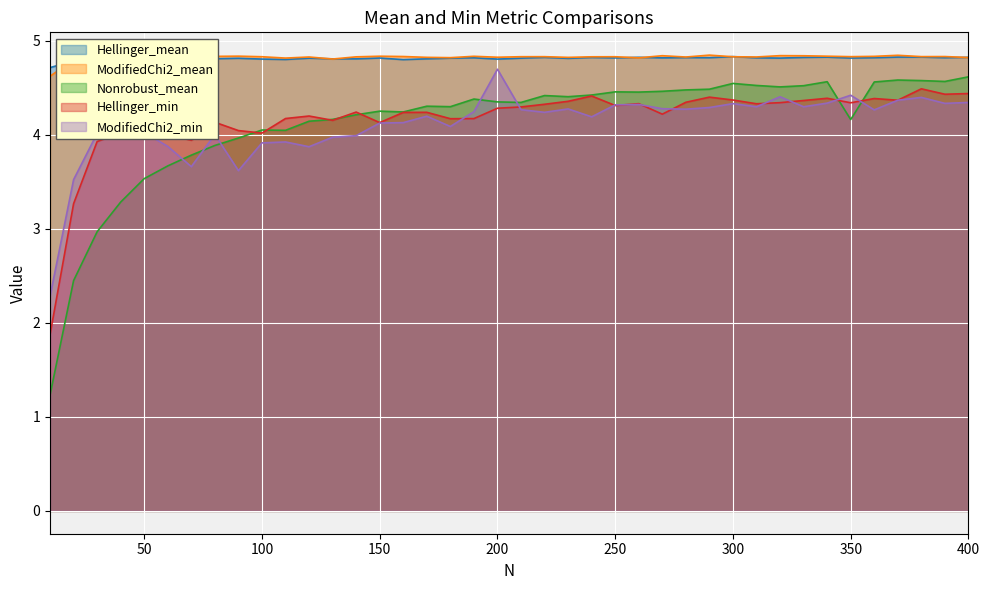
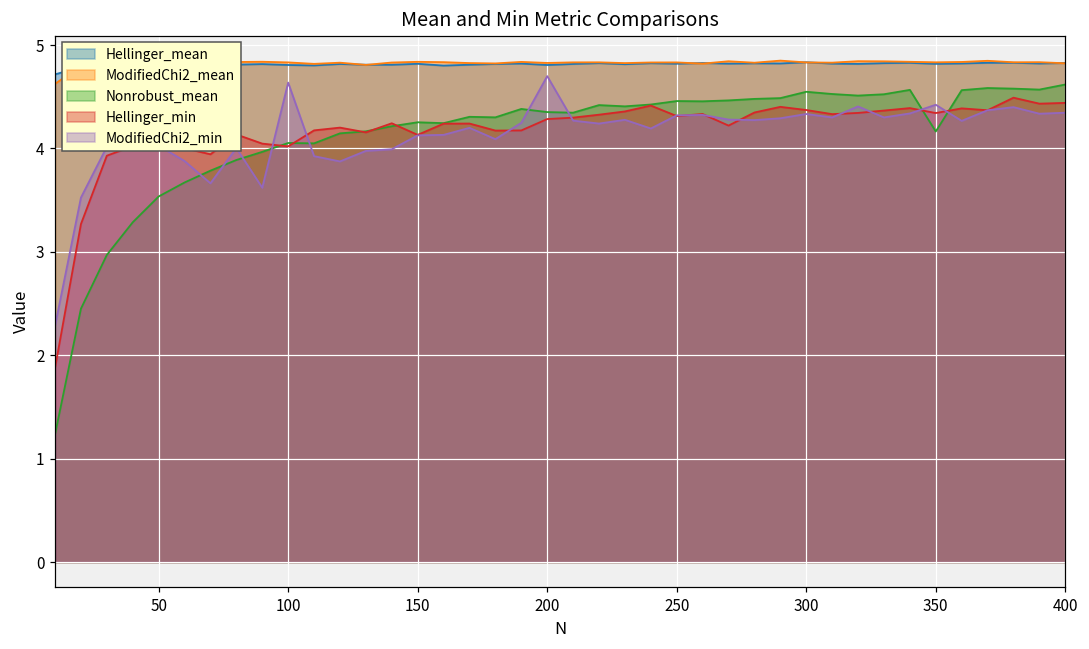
  {
    "Nonrobust_mean": {
      "50": 3.5,
      "100": 4.1,
      "150": 4.3,
      "200": 4.4,
      "250": 4.5,
      "300": 4.5,
      "350": 4.2,
      "400": 4.6
    },
    "ModifiedChi2_min": {
-     "100": 3.9,
+     "100": 4.6,
      "200": 4.7,
      "300": 4.3,
      "350": 4.4,
      "400": 4.3
    }
  }
